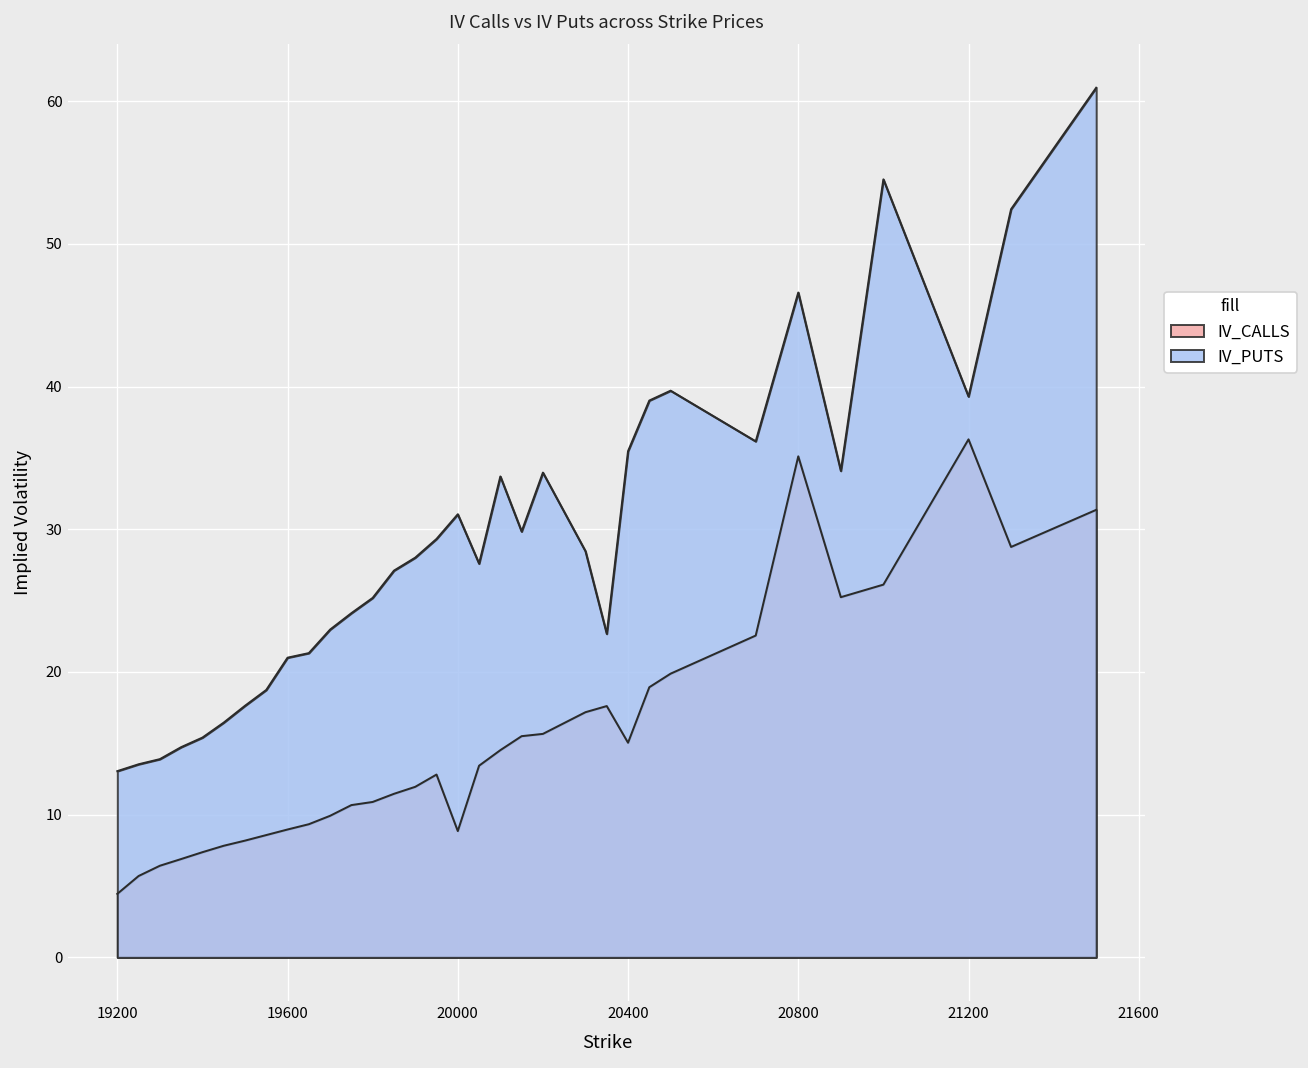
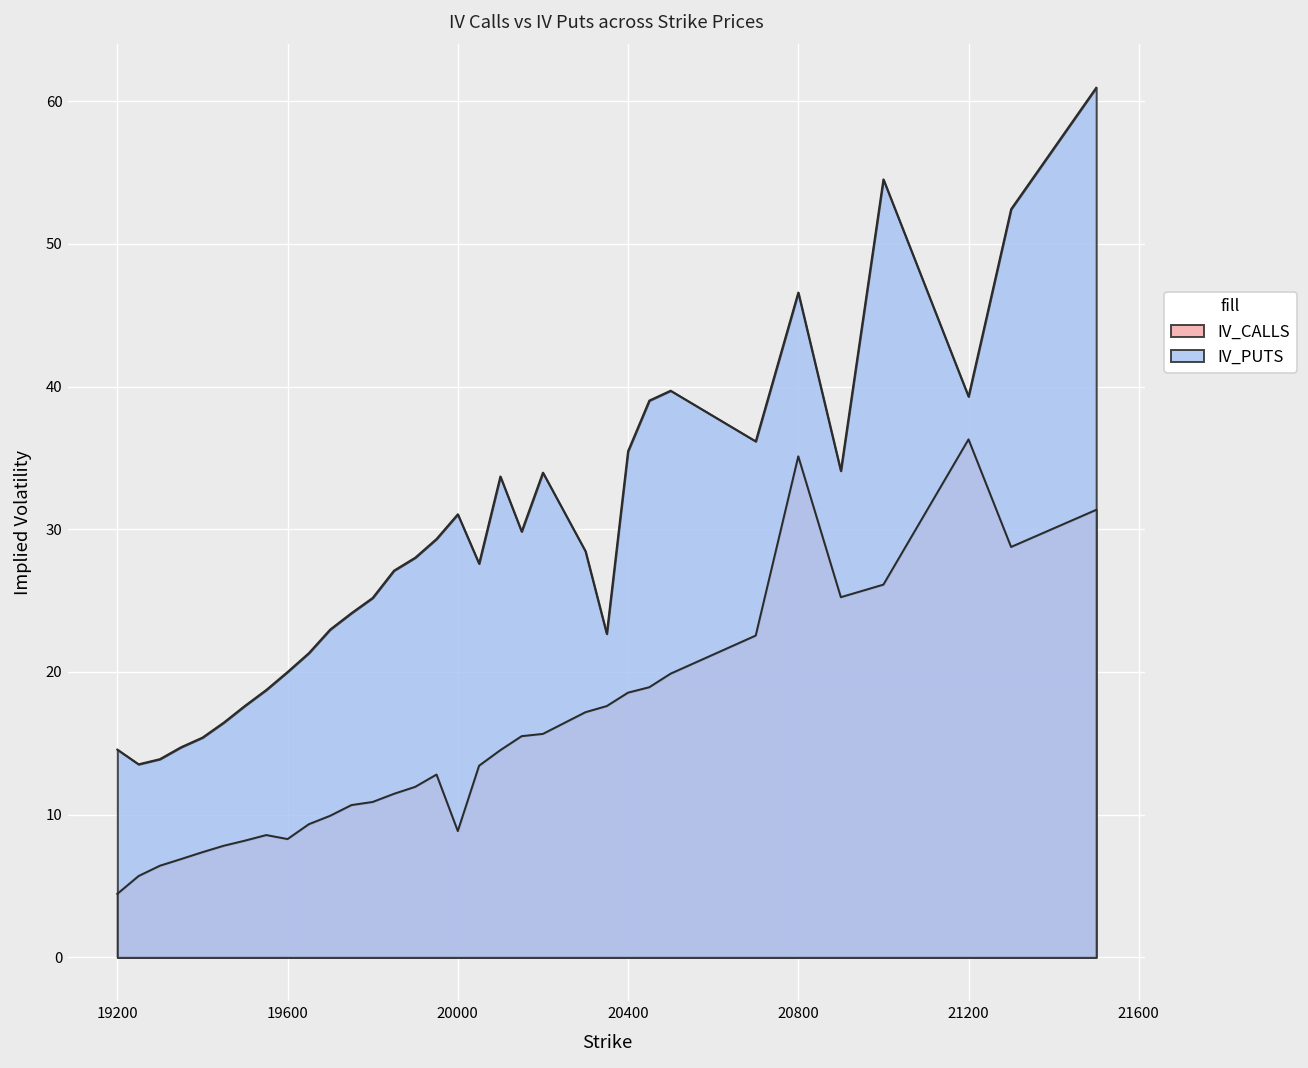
  {
    "IV_CALLS": {
      "19200": 4.5,
-     "19600": 9.0,
+     "19600": 8.3,
      "20000": 8.9,
-     "20400": 15.0,
+     "20400": 18.6,
      "20800": 35.1,
      "21200": 36.3
    },
    "IV_PUTS": {
-     "19200": 13.1,
-     "19600": 21,
+     "19200": 14.6,
+     "19600": 20,
      "20000": 31.1,
      "20400": 35.5,
      "20800": 46.6,
      "21200": 39.3
    }
  }
